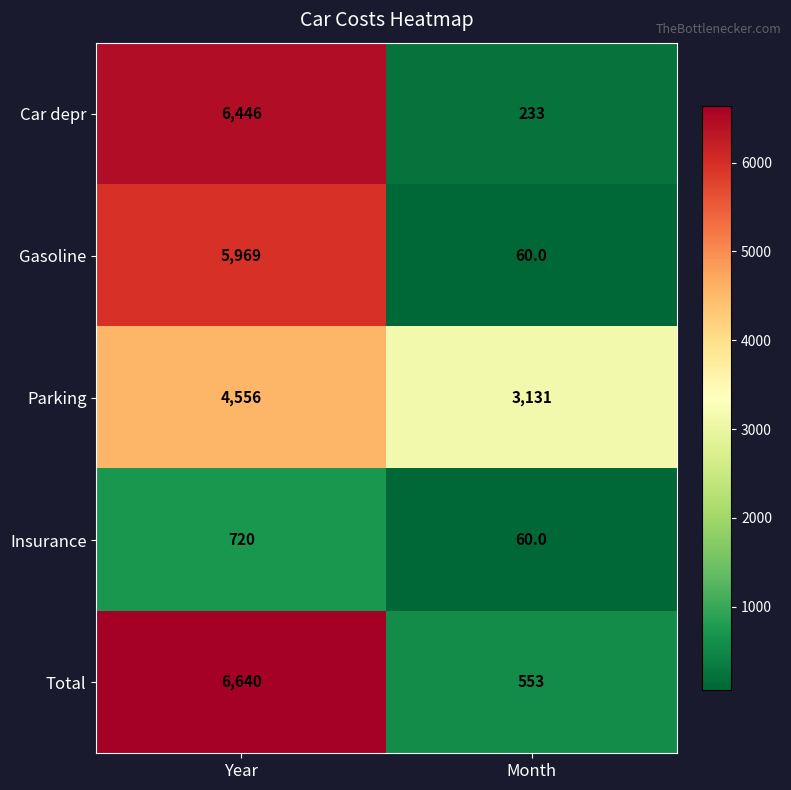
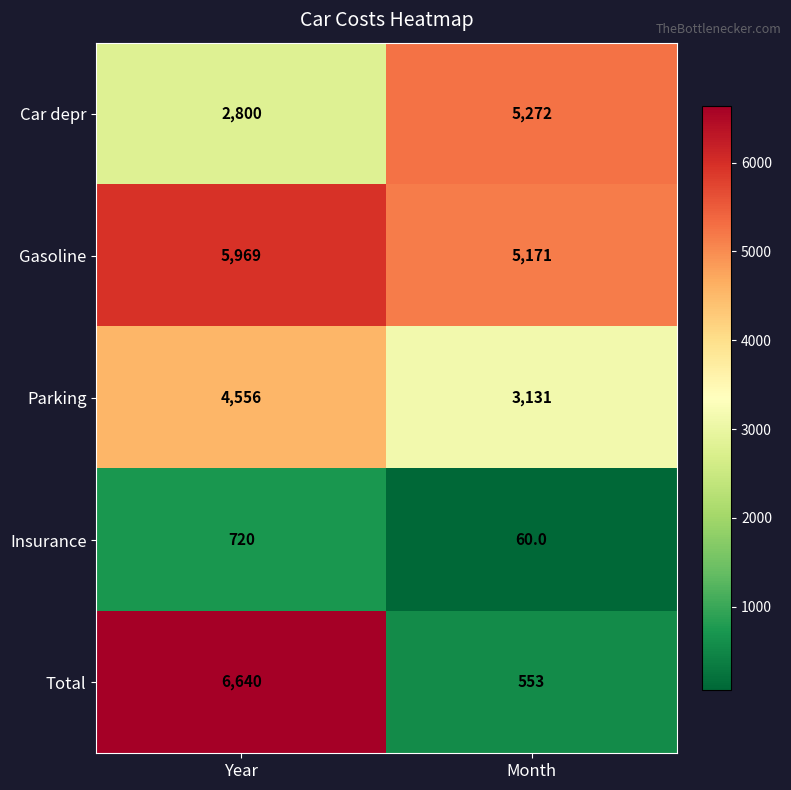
  {
    "Car depr": {
-     "Year": "6,446",
-     "Month": "233"
+     "Year": "2,800",
+     "Month": "5,272"
    },
    "Gasoline": {
      "Year": "5,969",
-     "Month": "60.0"
+     "Month": "5,171"
    },
    "Parking": {
      "Year": "4,556",
      "Month": "3,131"
    },
    "Insurance": {
      "Year": "720",
      "Month": "60.0"
    },
    "Total": {
      "Year": "6,640",
      "Month": "553"
    }
  }
